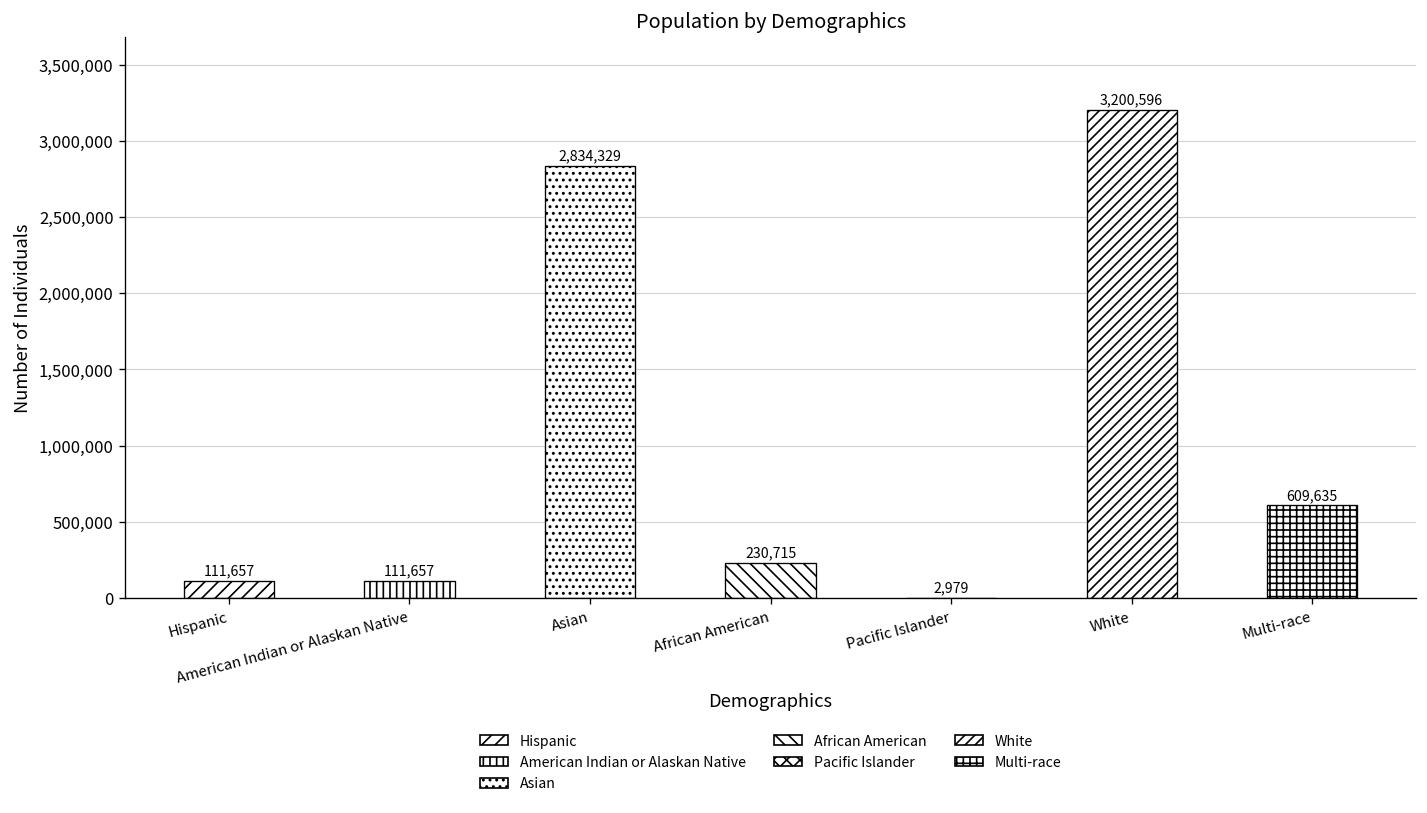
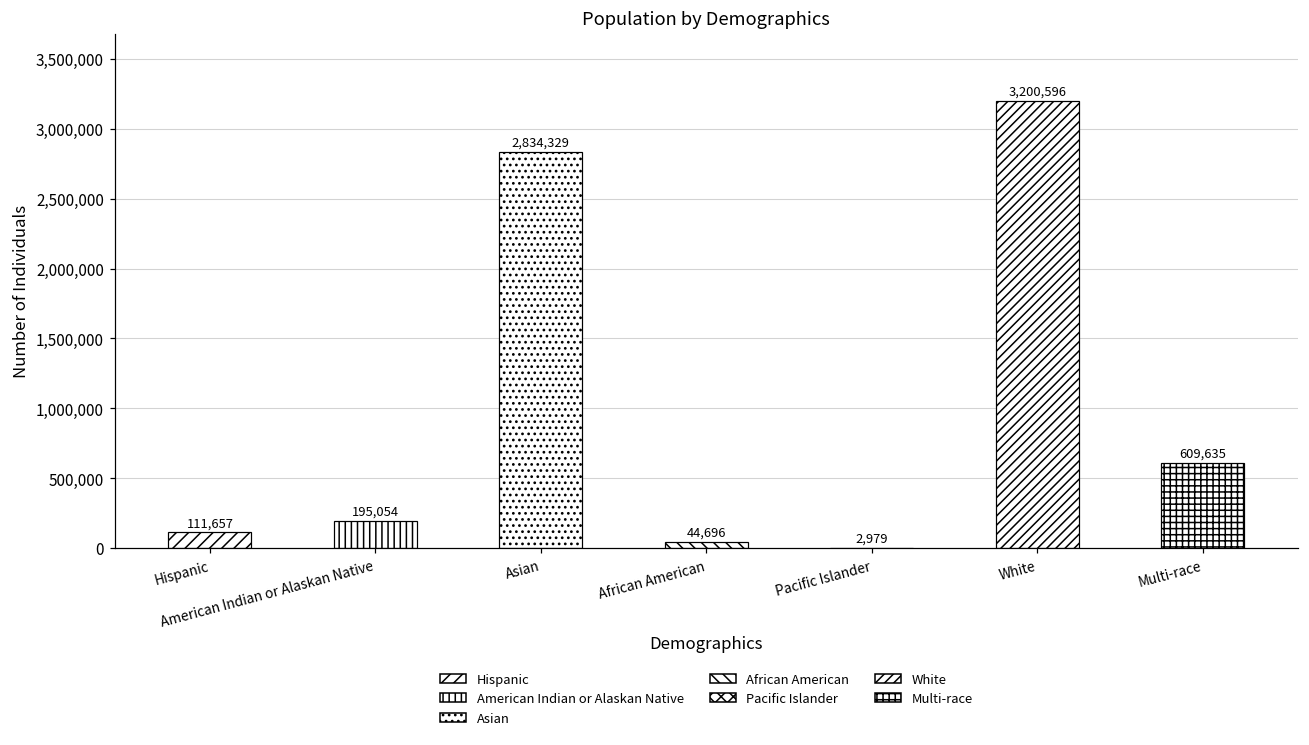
  {
    "Hispanic": "111,657",
-   "American Indian or Alaskan Native": "111,657",
+   "American Indian or Alaskan Native": "195,054",
    "Asian": "2,834,329",
-   "African American": "230,715",
+   "African American": "44,696",
    "Pacific Islander": "2,979",
    "White": "3,200,596",
    "Multi-race": "609,635"
  }
